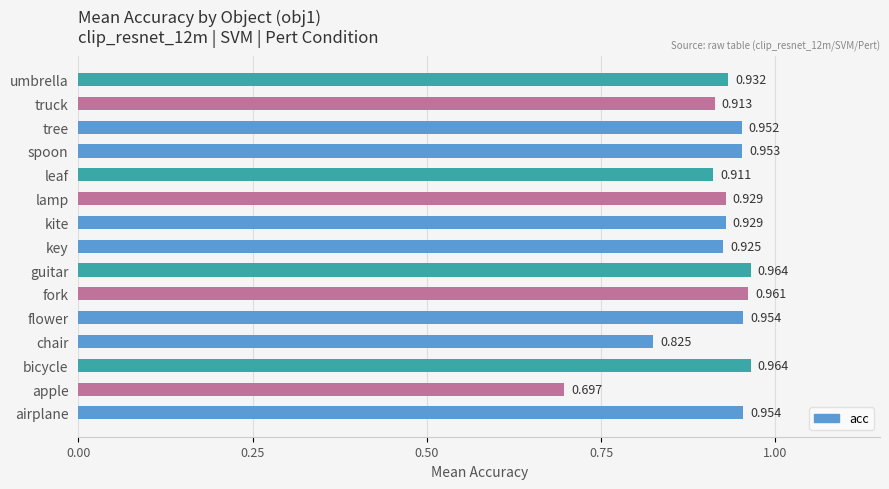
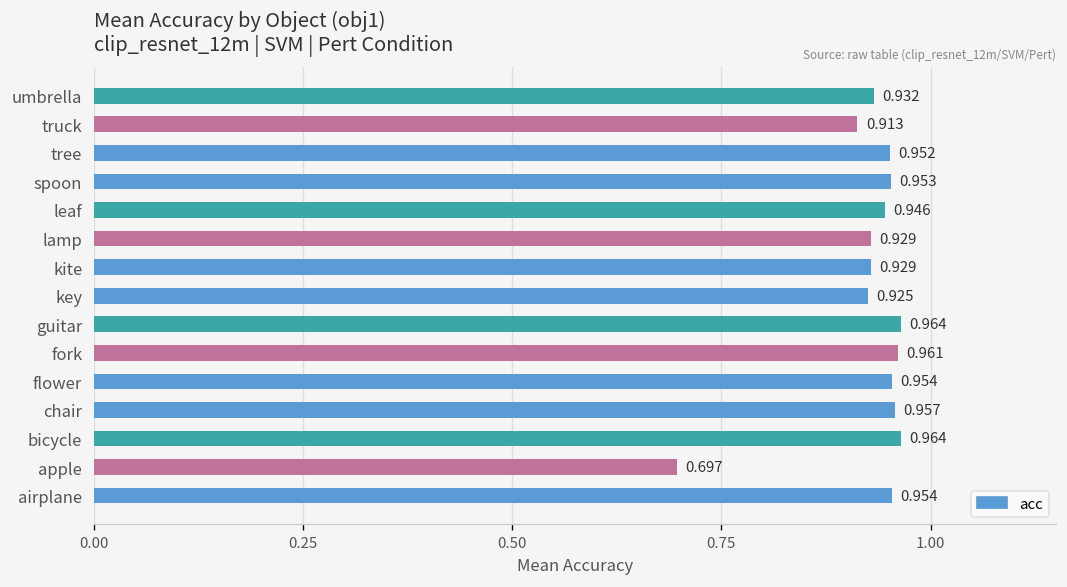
  {
    "umbrella": 0.932,
    "truck": 0.913,
    "tree": 0.952,
    "spoon": 0.953,
-   "leaf": 0.911,
+   "leaf": 0.946,
    "lamp": 0.929,
    "kite": 0.929,
    "key": 0.925,
    "guitar": 0.964,
    "fork": 0.961,
    "flower": 0.954,
-   "chair": 0.825,
+   "chair": 0.957,
    "bicycle": 0.964,
    "apple": 0.697,
    "airplane": 0.954
  }
